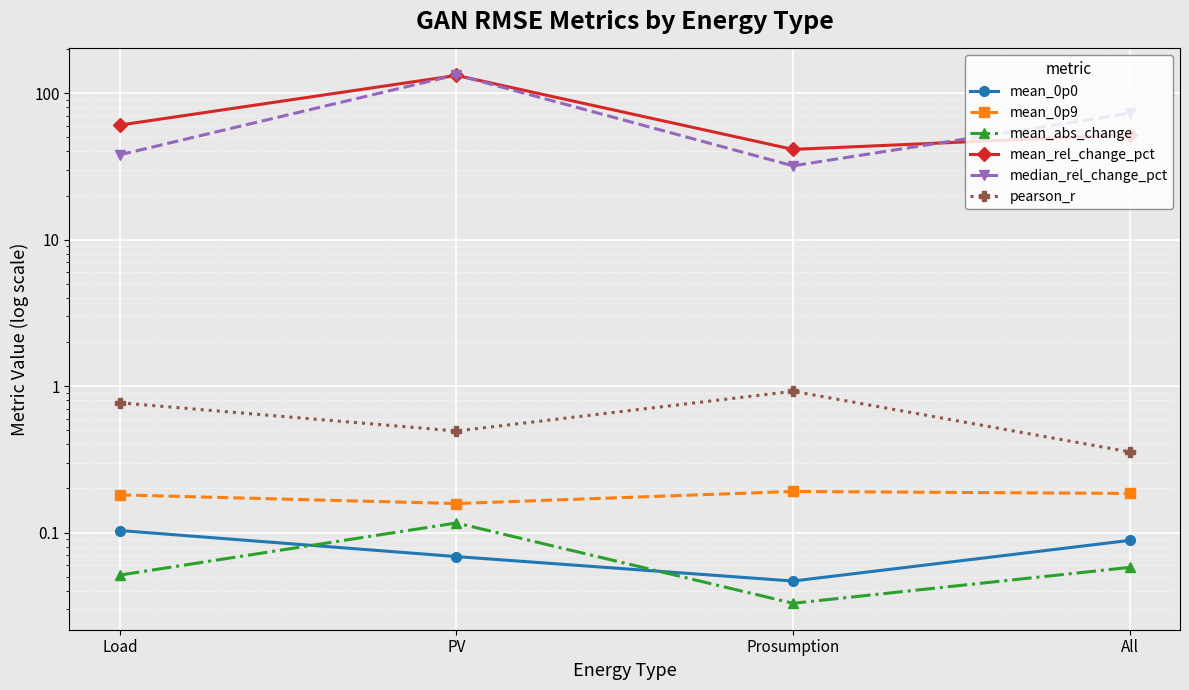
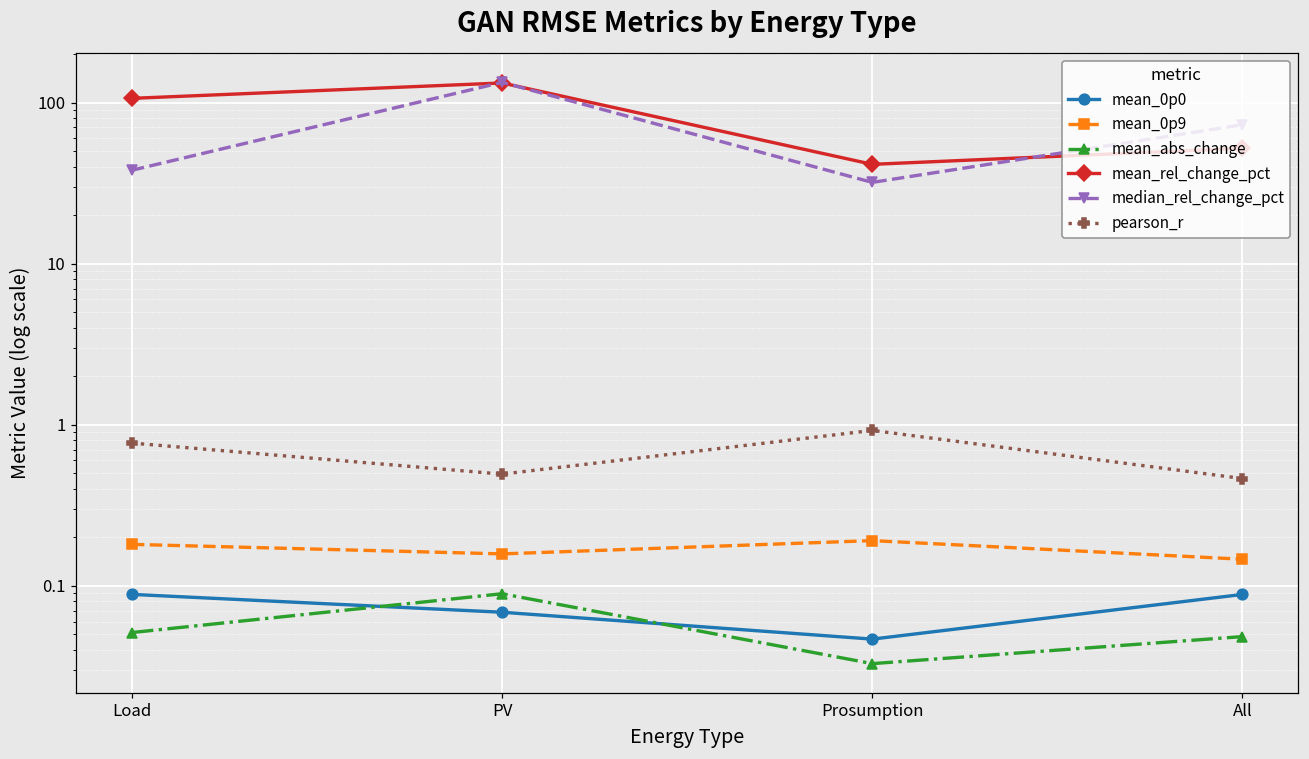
  {
    "mean_0p0": {
-     "Load": 0.10,
+     "Load": 0.09,
      "PV": 0.07,
      "Prosumption": 0.047,
      "All": 0.09
    },
    "mean_0p9": {
      "Load": 0.18,
      "PV": 0.16,
      "Prosumption": 0.19,
-     "All": 0.18
+     "All": 0.15
    },
    "mean_abs_change": {
      "Load": 0.051,
-     "PV": 0.12,
+     "PV": 0.09,
      "Prosumption": 0.033,
-     "All": 0.058
+     "All": 0.048
    },
    "mean_rel_change_pct": {
-     "Load": 61,
+     "Load": 110,
      "Prosumption": 41
    },
    "median_rel_change_pct": {
      "Load": 38,
      "Prosumption": 32
    },
    "pearson_r": {
      "Load": 0.8,
      "PV": 0.49,
      "Prosumption": 0.9,
-     "All": 0.36
+     "All": 0.46
    }
  }
